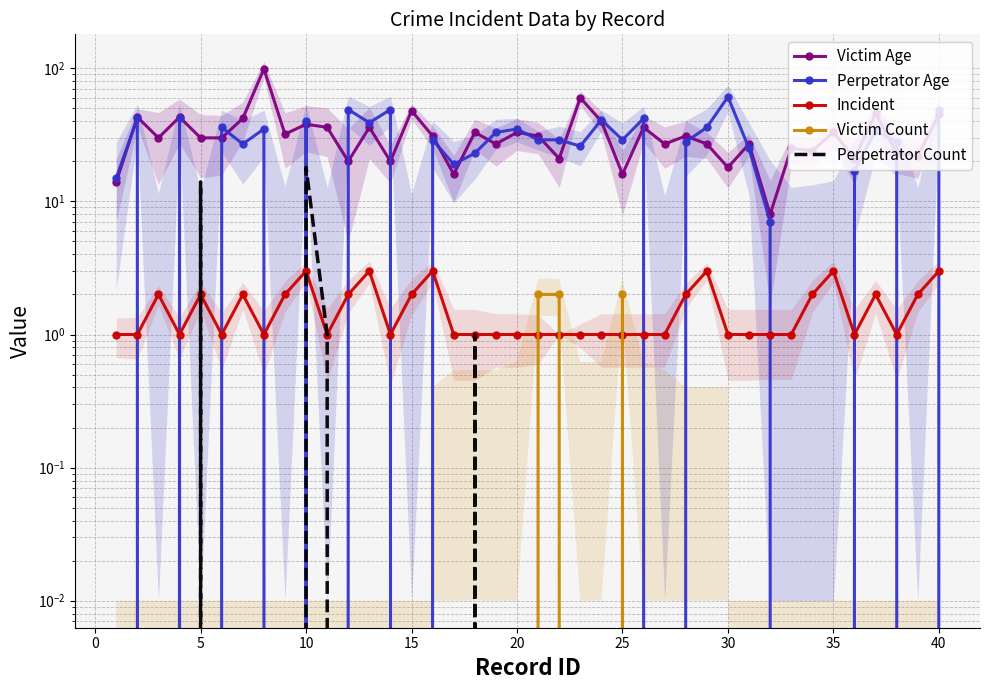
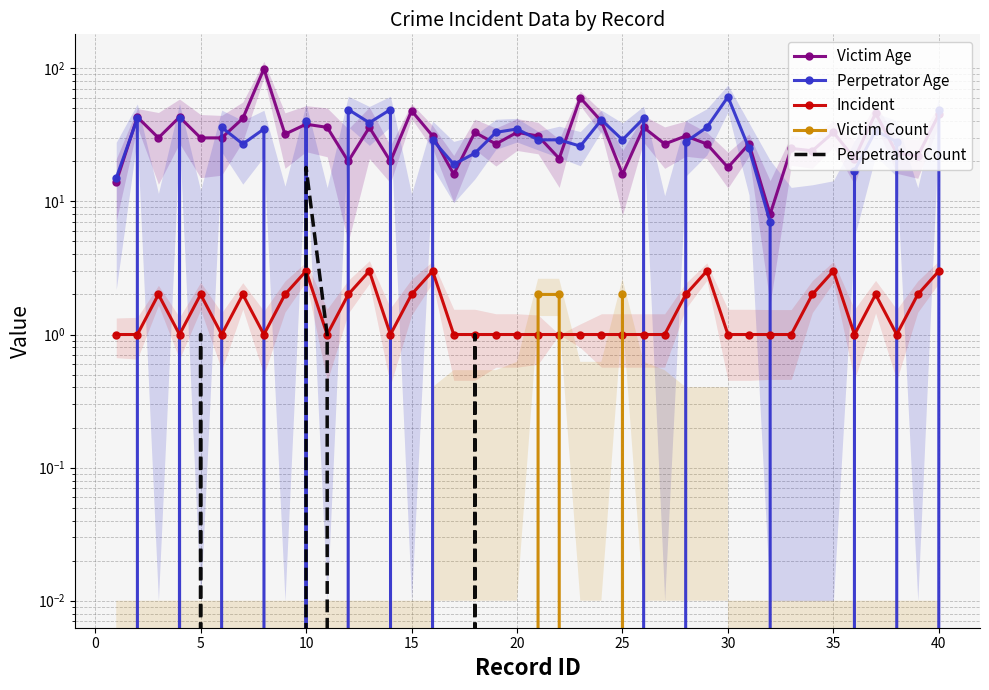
  {
    "Perpetrator Count": {
-     "5": 14,
+     "5": 1,
      "10": 18
    }
  }
